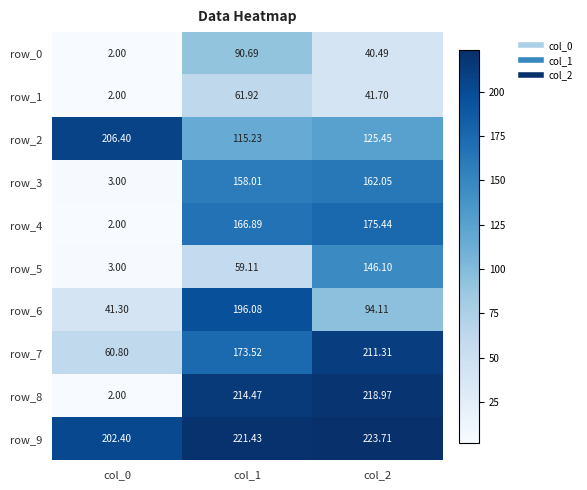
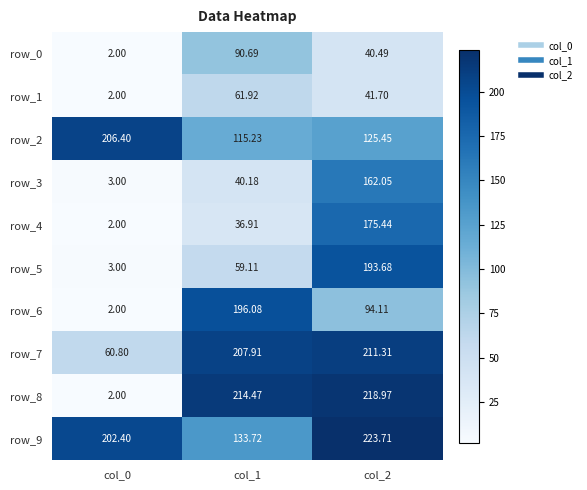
  {
    "row_0": {
      "col_0": 2.00,
      "col_1": 90.69,
      "col_2": 40.49
    },
    "row_1": {
      "col_0": 2.00,
      "col_1": 61.92,
      "col_2": 41.70
    },
    "row_2": {
      "col_0": 206.40,
      "col_1": 115.23,
      "col_2": 125.45
    },
    "row_3": {
      "col_0": 3.00,
-     "col_1": 158.01,
+     "col_1": 40.18,
      "col_2": 162.05
    },
    "row_4": {
      "col_0": 2.00,
-     "col_1": 166.89,
+     "col_1": 36.91,
      "col_2": 175.44
    },
    "row_5": {
      "col_0": 3.00,
      "col_1": 59.11,
-     "col_2": 146.10
+     "col_2": 193.68
    },
    "row_6": {
-     "col_0": 41.30,
+     "col_0": 2.00,
      "col_1": 196.08,
      "col_2": 94.11
    },
    "row_7": {
      "col_0": 60.80,
-     "col_1": 173.52,
+     "col_1": 207.91,
      "col_2": 211.31
    },
    "row_8": {
      "col_0": 2.00,
      "col_1": 214.47,
      "col_2": 218.97
    },
    "row_9": {
      "col_0": 202.40,
-     "col_1": 221.43,
+     "col_1": 133.72,
      "col_2": 223.71
    }
  }
